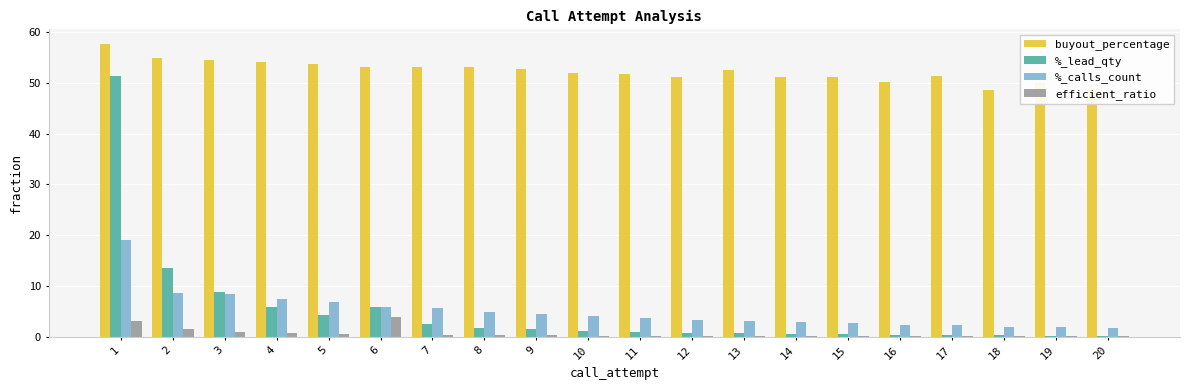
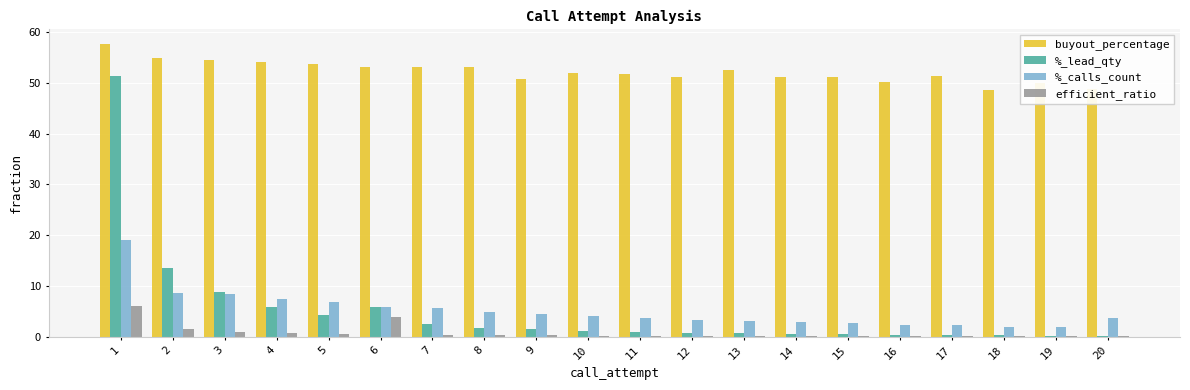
  {
    "buyout_percentage": {
      "1": 58,
      "2": 55,
      "3": 54,
      "4": 54,
      "5": 54,
      "6": 53,
      "7": 53,
      "8": 53,
-     "9": 53,
+     "9": 51,
      "10": 52,
      "11": 52,
      "12": 51,
      "13": 52,
      "14": 51,
      "15": 51,
      "16": 50,
      "17": 51,
      "18": 49
    },
    "%_lead_qty": {
      "1": 51,
      "2": 14,
      "3": 9,
      "4": 6,
      "5": 4,
      "6": 6,
      "7": 3,
      "8": 2,
      "9": 2,
      "10": 1,
      "11": 1,
      "12": 1,
      "13": 1,
      "14": 1,
      "15": 1
    },
    "%_calls_count": {
      "1": 19,
      "2": 9,
      "3": 8,
      "4": 8,
      "5": 7,
      "6": 6,
      "7": 6,
      "8": 5,
      "9": 5,
      "10": 4,
      "11": 4,
      "12": 3,
      "13": 3,
      "14": 3,
      "15": 3,
      "16": 2,
      "17": 2,
      "18": 2,
      "19": 2,
-     "20": 2
+     "20": 4
    },
    "efficient_ratio": {
-     "1": 3,
+     "1": 6,
      "2": 2,
      "3": 1,
      "4": 1,
      "5": 1,
      "6": 4
    }
  }
